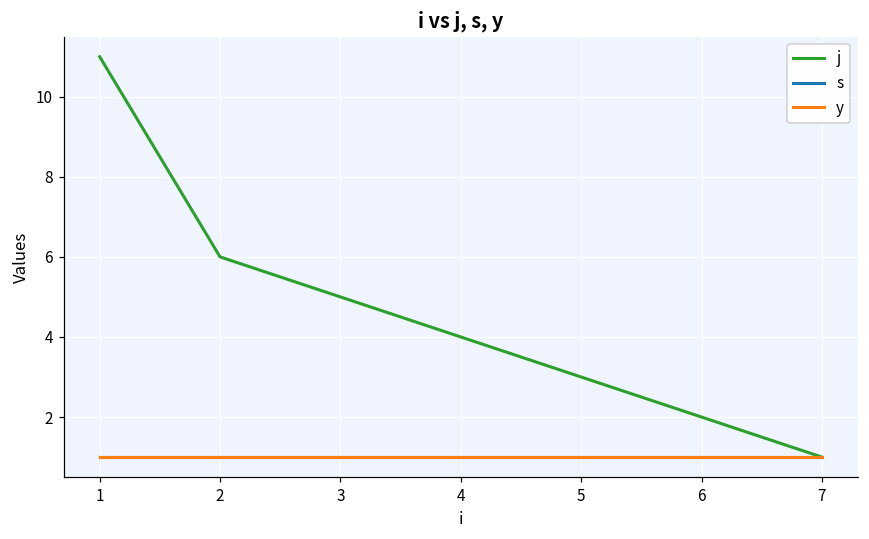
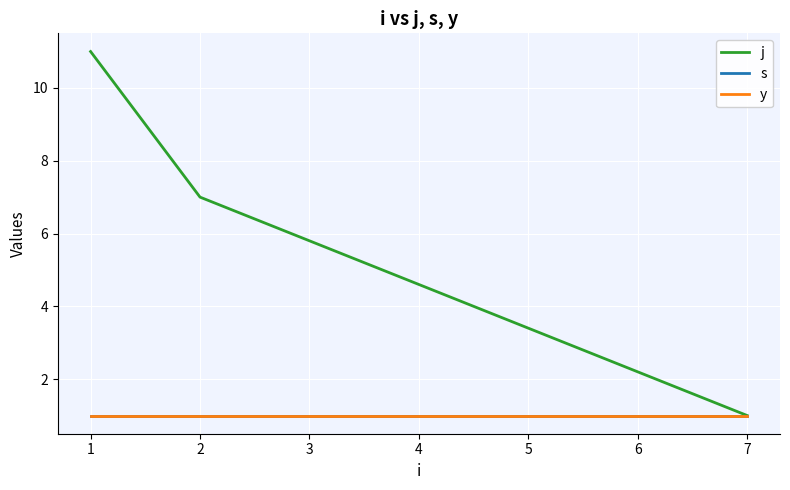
  {
    "j": {
      "1": 11,
-     "2": 6
+     "2": 7
    },
    "y": {
      "1": 1,
      "2": 1
    }
  }
